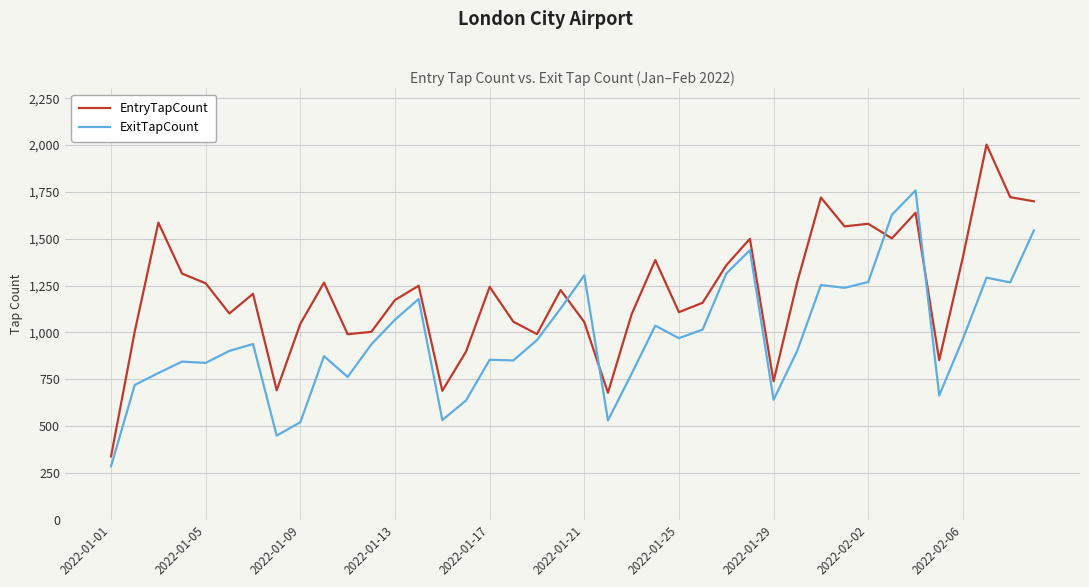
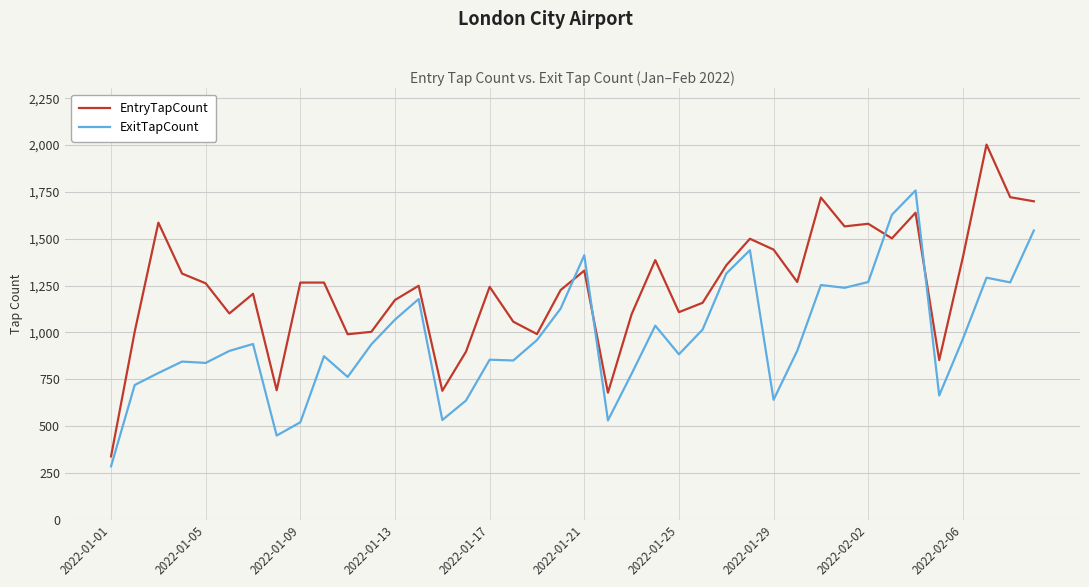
  {
    "EntryTapCount": {
      "2022-01-01": "340",
      "2022-01-05": "1,260",
-     "2022-01-09": "1,050",
+     "2022-01-09": "1,270",
      "2022-01-13": "1,170",
      "2022-01-17": "1,240",
-     "2022-01-21": "1,060",
+     "2022-01-21": "1,330",
      "2022-01-25": "1,110",
-     "2022-01-29": "740",
+     "2022-01-29": "1,440",
      "2022-02-02": "1,580",
      "2022-02-06": "1,400"
    },
    "ExitTapCount": {
      "2022-01-01": "290",
      "2022-01-05": "840",
      "2022-01-09": "520",
      "2022-01-13": "1,070",
      "2022-01-17": "850",
-     "2022-01-21": "1,310",
-     "2022-01-25": "970",
+     "2022-01-21": "1,410",
+     "2022-01-25": "880",
      "2022-01-29": "640",
      "2022-02-02": "1,270",
      "2022-02-06": "970"
    }
  }
